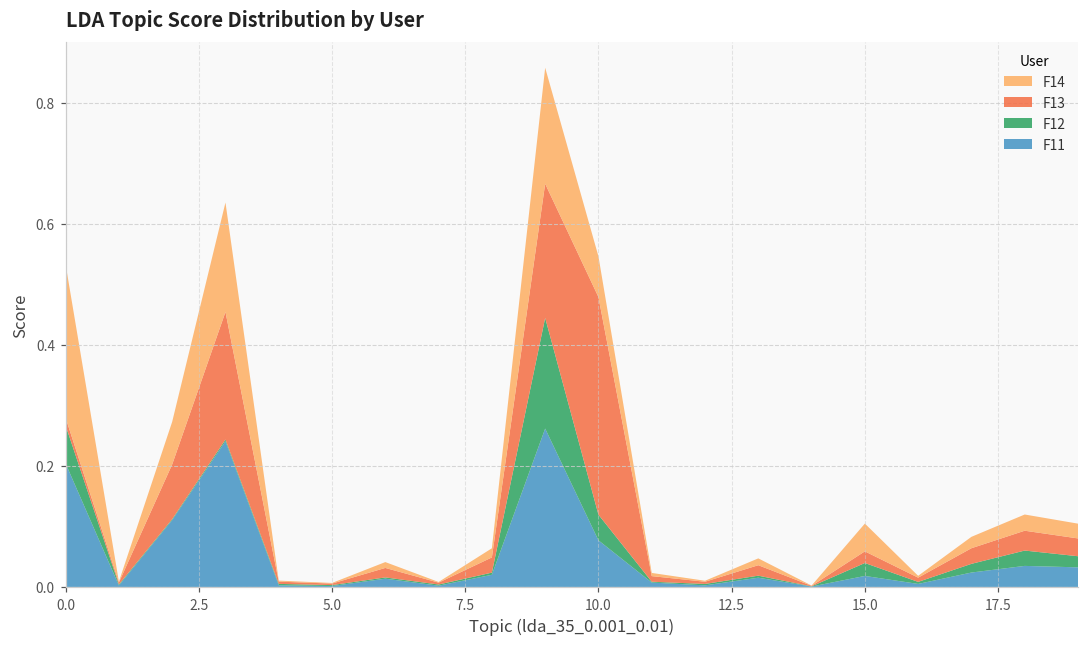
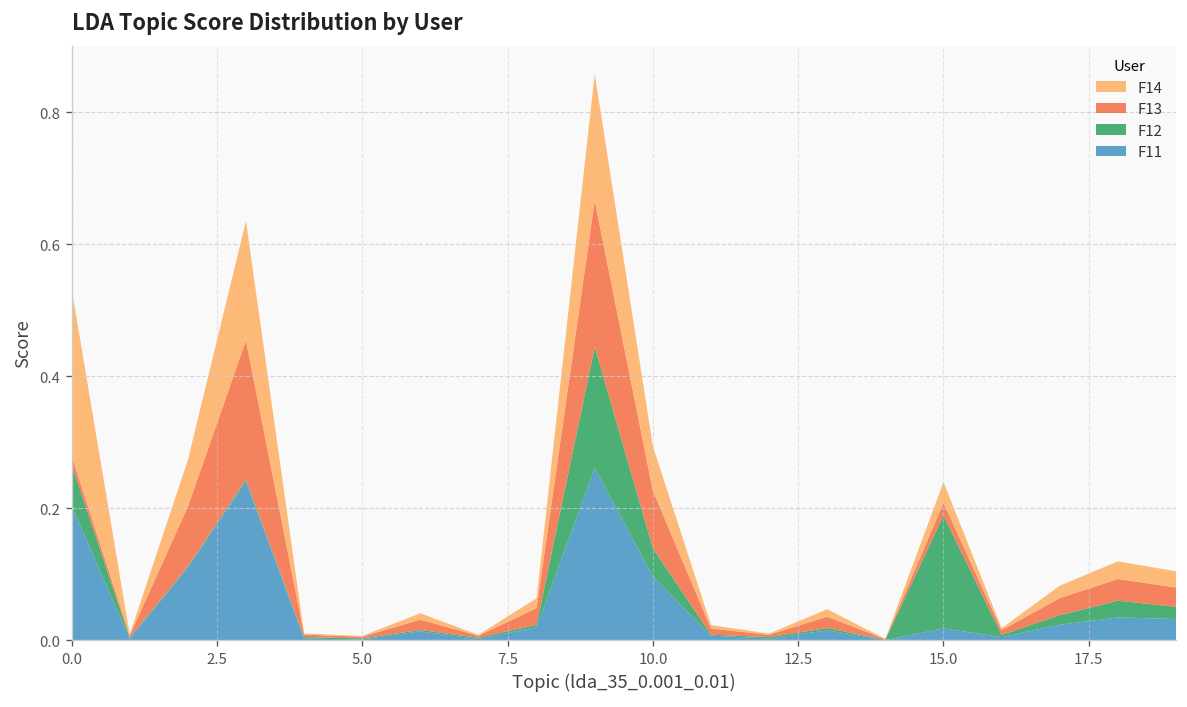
  {
    "F11": {
      "0.0": 0.20,
-     "10.0": 0.08,
+     "10.0": 0.10,
      "15.0": 0.02
    },
    "F12": {
      "0.0": 0.06,
      "10.0": 0.04,
-     "15.0": 0.02
+     "15.0": 0.17
    },
    "F13": {
      "0.0": 0.01,
-     "10.0": 0.36,
+     "10.0": 0.09,
      "15.0": 0.02
    },
    "F14": {
      "0.0": 0.25,
      "10.0": 0.07,
-     "15.0": 0.05
+     "15.0": 0.03
    }
  }
